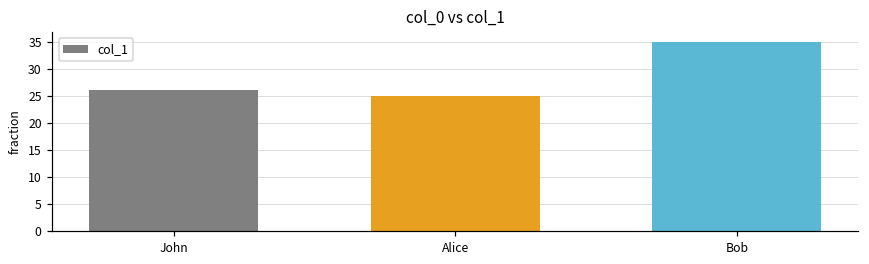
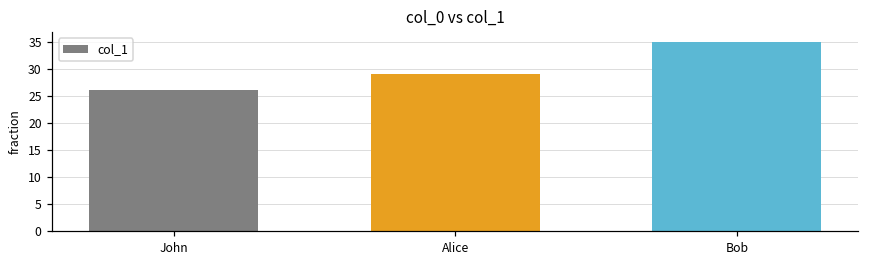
  {
    "John": 26,
-   "Alice": 25,
+   "Alice": 29,
    "Bob": 35
  }
